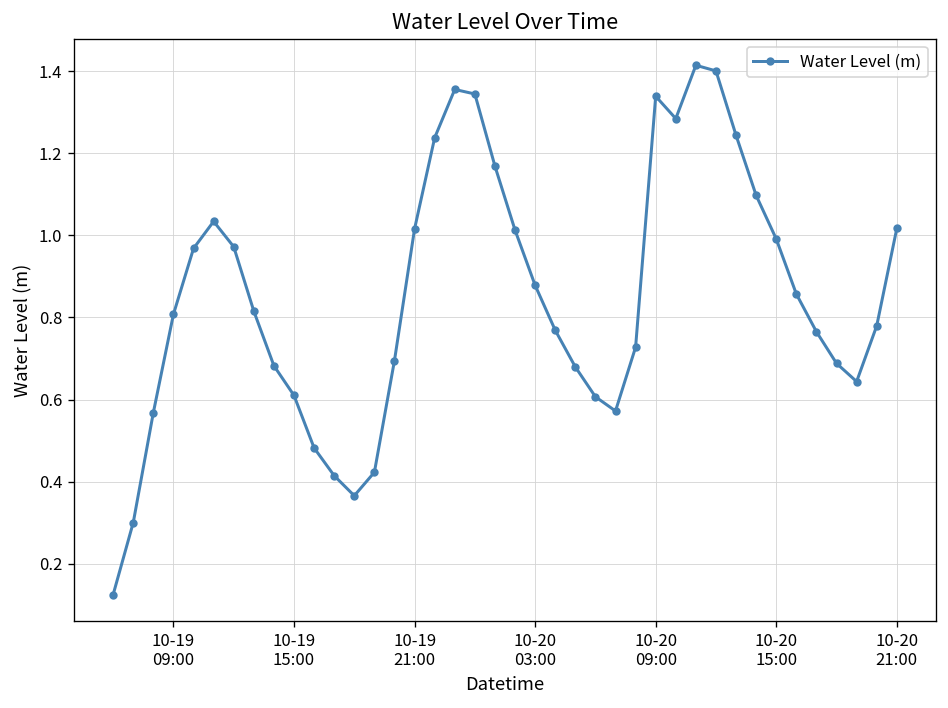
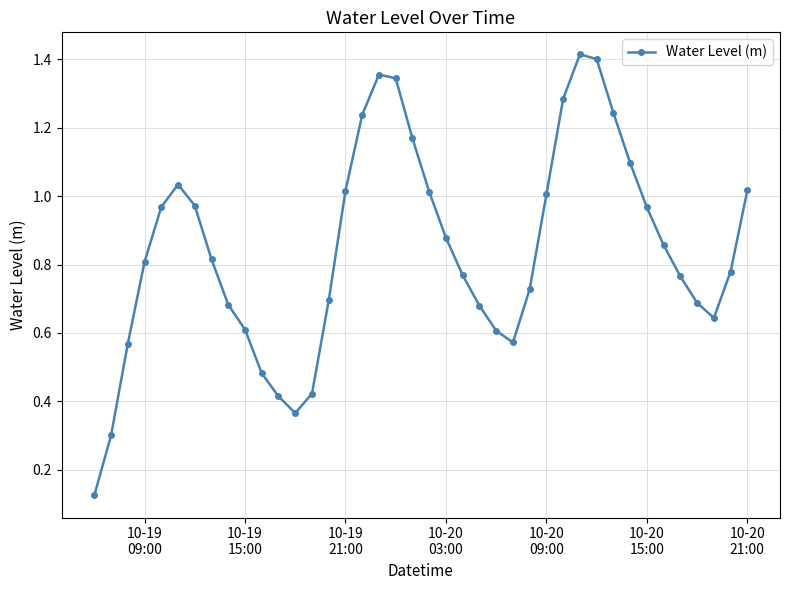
  {
    "10-19 09:00": 0.81,
    "10-19 15:00": 0.61,
    "10-19 21:00": 1.02,
    "10-20 03:00": 0.88,
-   "10-20 09:00": 1.34,
-   "10-20 15:00": 0.99,
+   "10-20 09:00": 1.00,
+   "10-20 15:00": 0.97,
    "10-20 21:00": 1.02
  }
